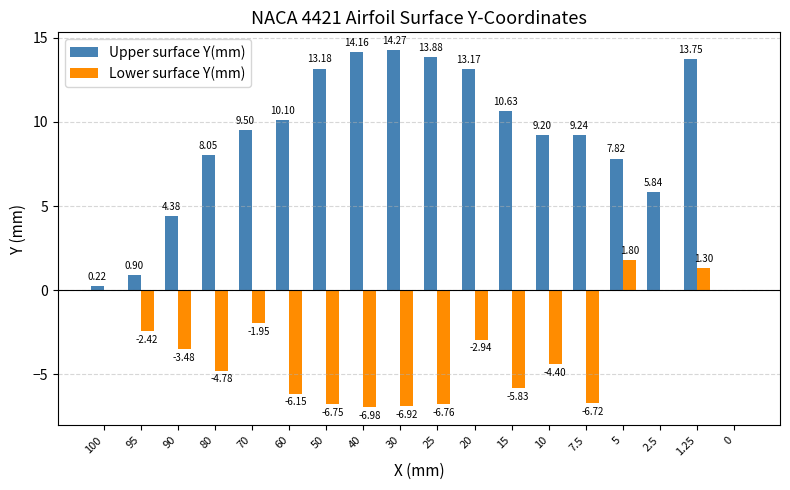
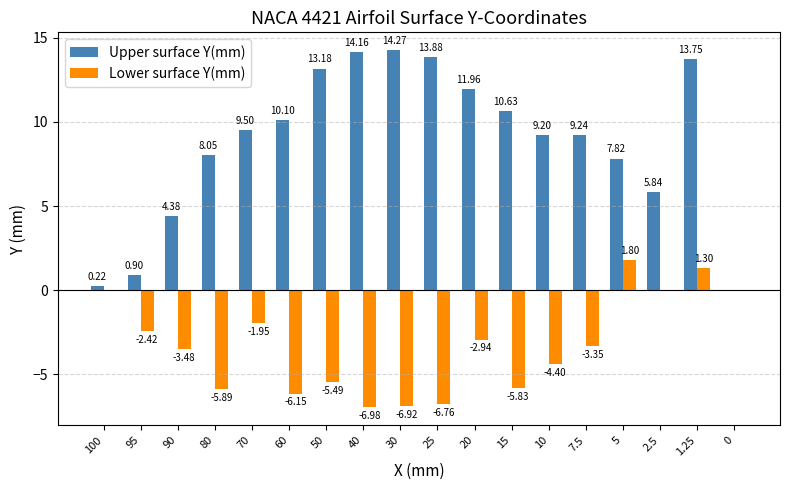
  {
    "Upper surface Y(mm)": {
      "100": 0.22,
      "95": 0.90,
      "90": 4.38,
      "80": 8.05,
      "70": 9.50,
      "60": 10.10,
      "50": 13.18,
      "40": 14.16,
      "30": 14.27,
      "25": 13.88,
-     "20": 13.17,
+     "20": 11.96,
      "15": 10.63,
      "10": 9.20,
      "7.5": 9.24,
      "5": 7.82,
      "2.5": 5.84,
      "1.25": 13.75
    },
    "Lower surface Y(mm)": {
      "95": -2.42,
      "90": -3.48,
-     "80": -4.78,
+     "80": -5.89,
      "70": -1.95,
      "60": -6.15,
-     "50": -6.75,
+     "50": -5.49,
      "40": -6.98,
      "30": -6.92,
      "25": -6.76,
      "20": -2.94,
      "15": -5.83,
      "10": -4.40,
-     "7.5": -6.72,
+     "7.5": -3.35,
      "5": 1.80,
      "1.25": 1.30
    }
  }
